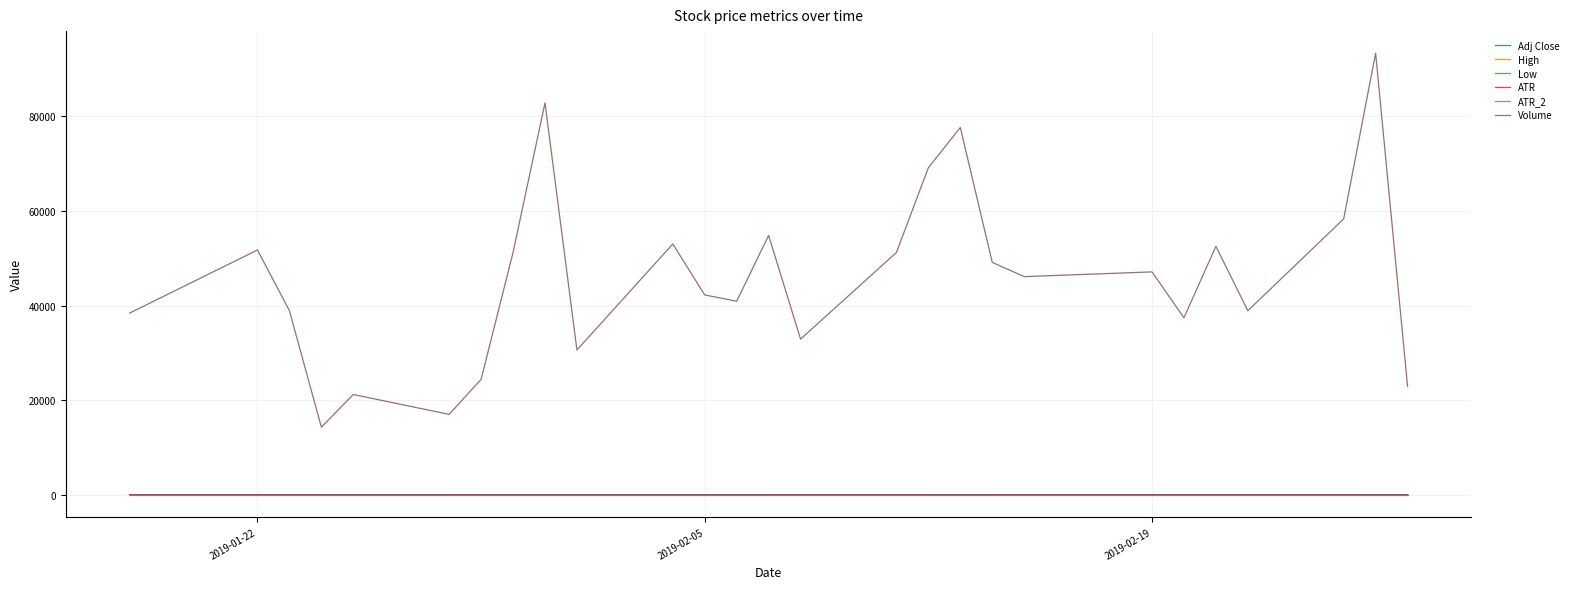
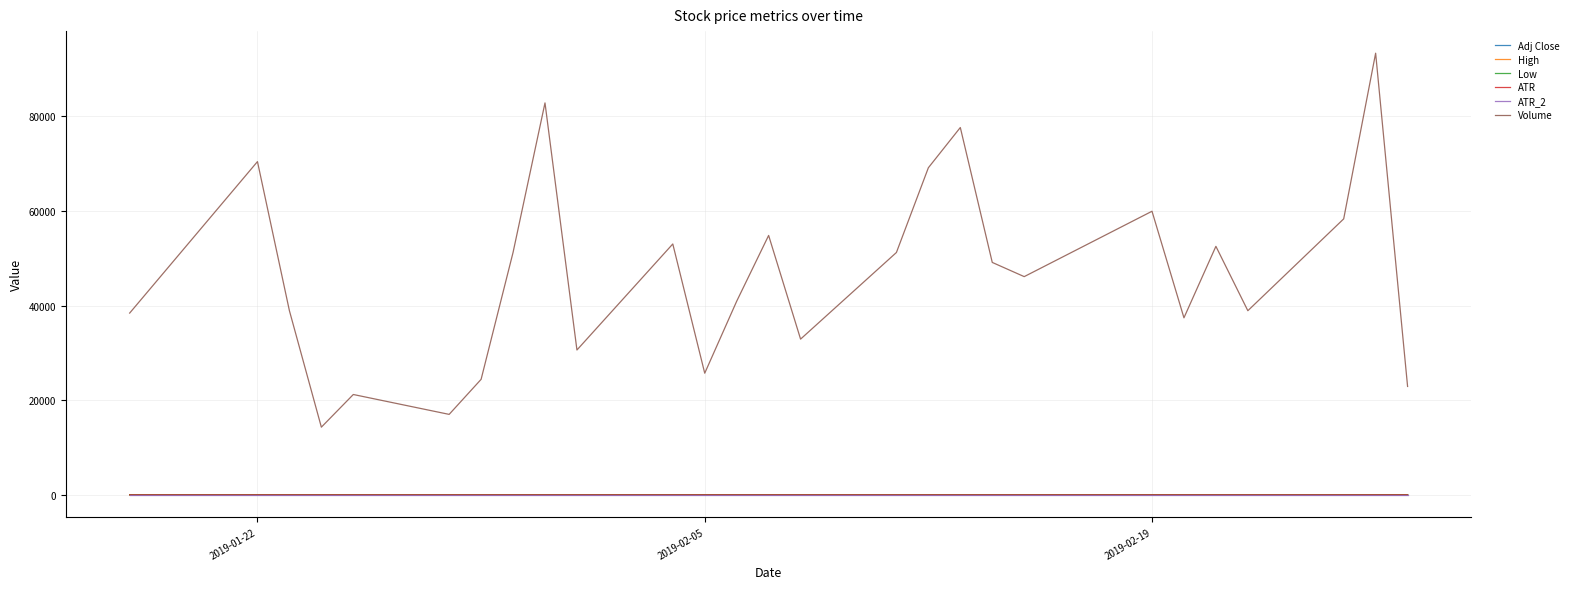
  {
    "ATR_2": {
      "2019-01-22": 0,
      "2019-02-05": 0,
      "2019-02-19": 0
    },
    "Volume": {
-     "2019-01-22": 52000,
-     "2019-02-05": 42000,
-     "2019-02-19": 47000
+     "2019-01-22": 70000,
+     "2019-02-05": 26000,
+     "2019-02-19": 60000
    }
  }
